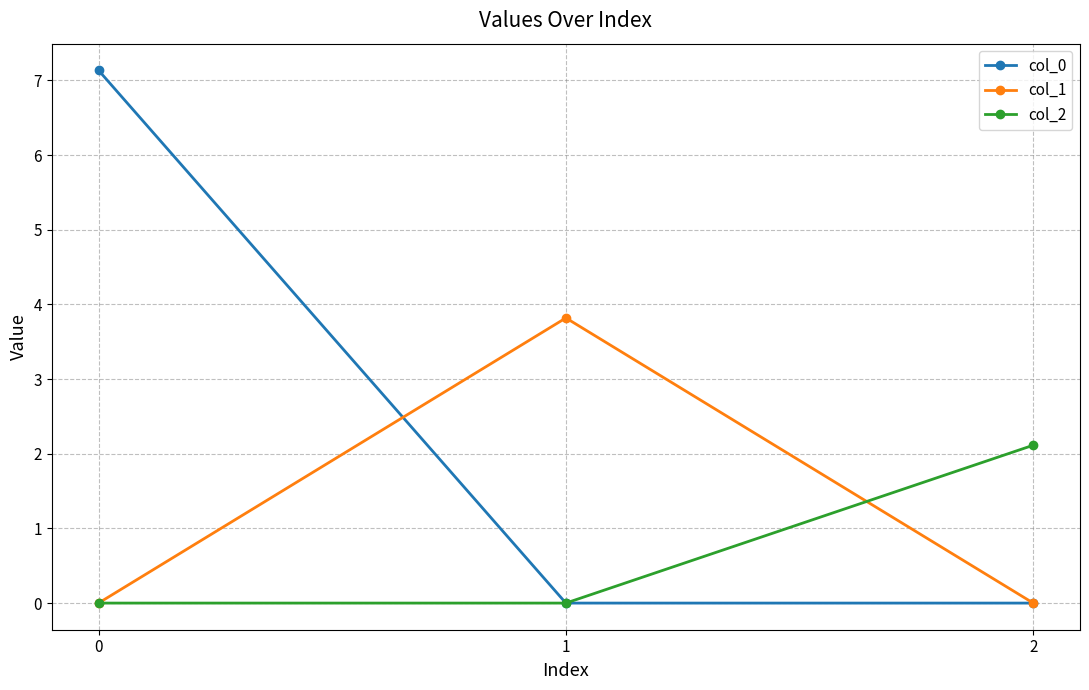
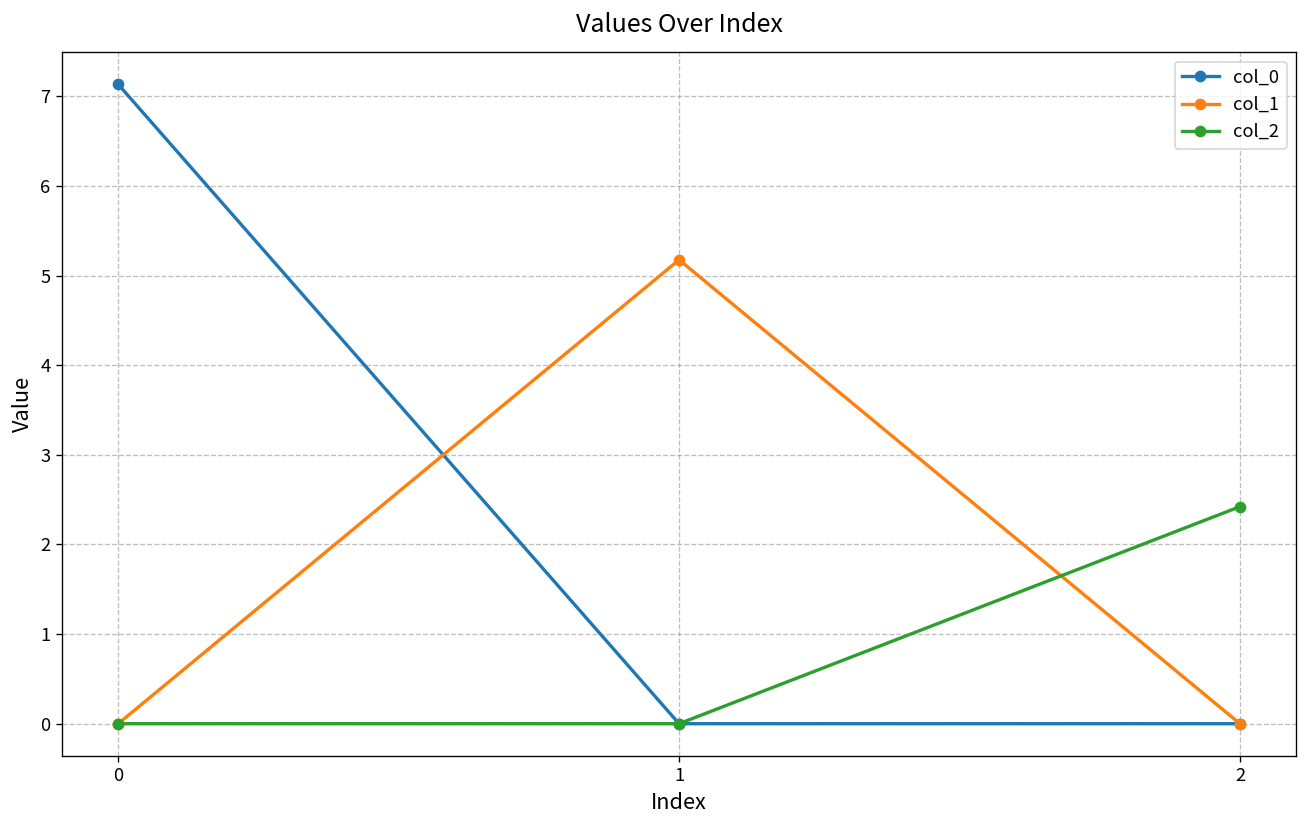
  {
    "col_0": {
      "0": 7.1
    },
    "col_1": {
-     "1": 3.8
+     "1": 5.2
    },
    "col_2": {
-     "2": 2.1
+     "2": 2.4
    }
  }
